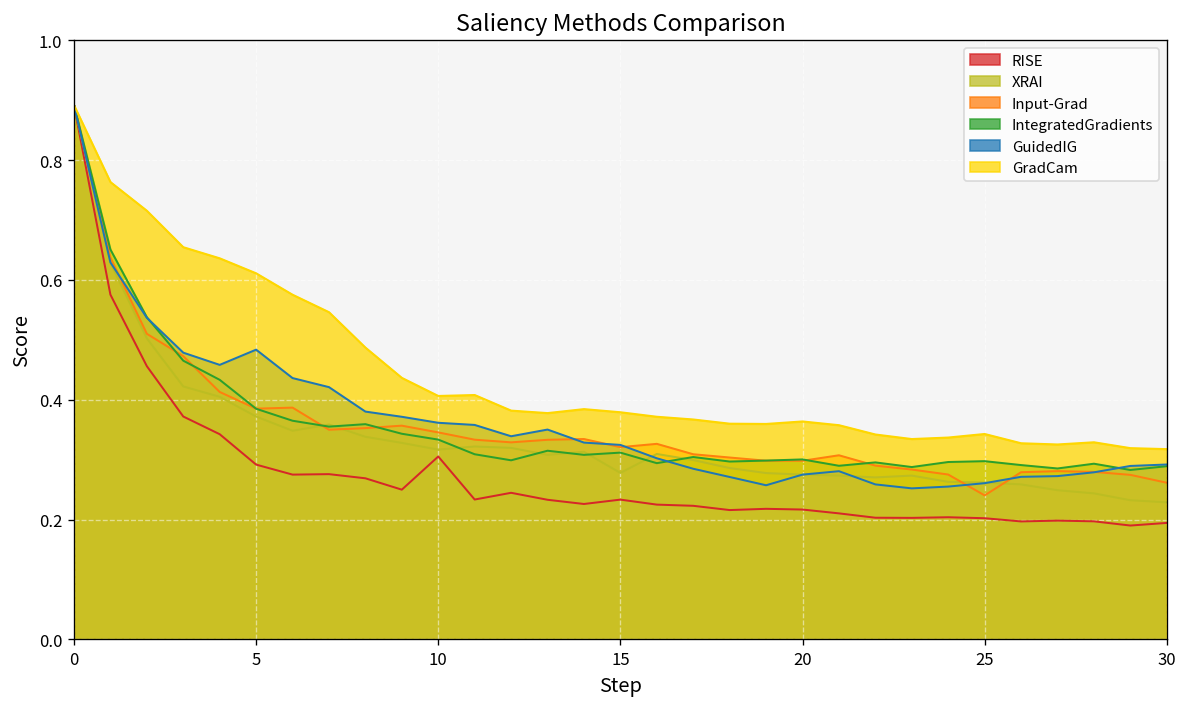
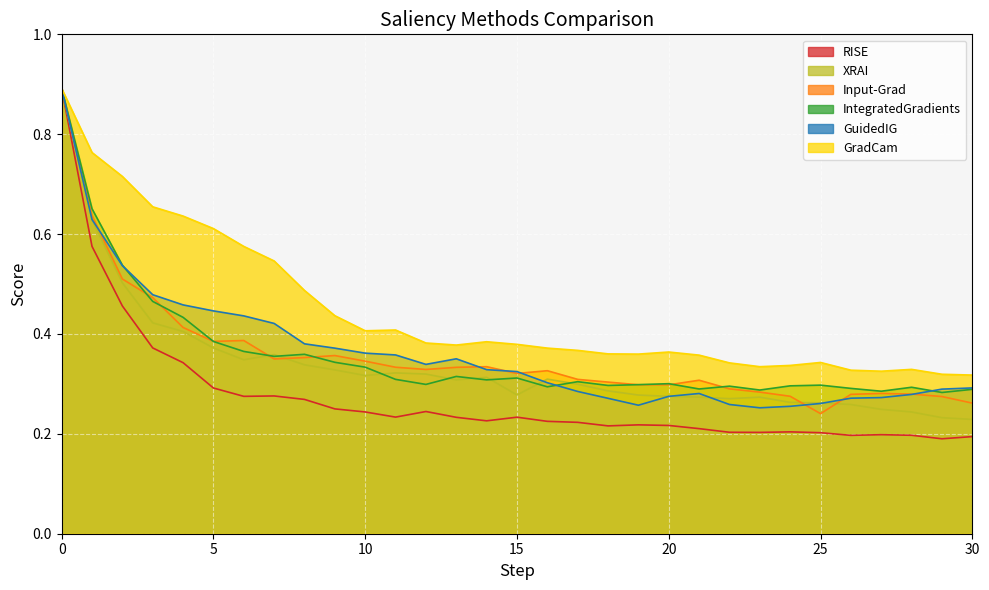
  {
    "RISE": {
      "5": 0.29,
-     "10": 0.31,
+     "10": 0.24,
      "15": 0.23,
      "20": 0.22,
      "25": 0.20,
      "30": 0.19
    },
    "XRAI": {
      "5": 0.37,
      "10": 0.32,
      "15": 0.28,
      "30": 0.23
    },
    "Input-Grad": {
      "10": 0.35,
      "25": 0.24,
      "30": 0.26
    },
    "IntegratedGradients": {
      "10": 0.33,
      "15": 0.31,
      "25": 0.30
    },
    "GuidedIG": {
-     "5": 0.48,
+     "5": 0.45,
      "10": 0.36
    },
    "GradCam": {
      "5": 0.61,
      "10": 0.41,
      "15": 0.38,
      "20": 0.36,
      "25": 0.34,
      "30": 0.32
    }
  }
